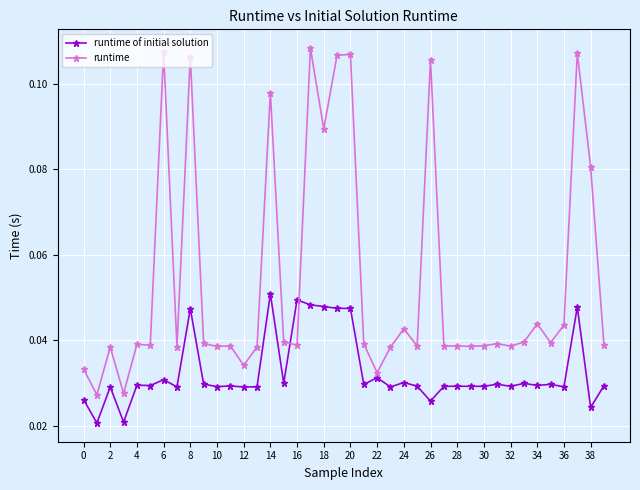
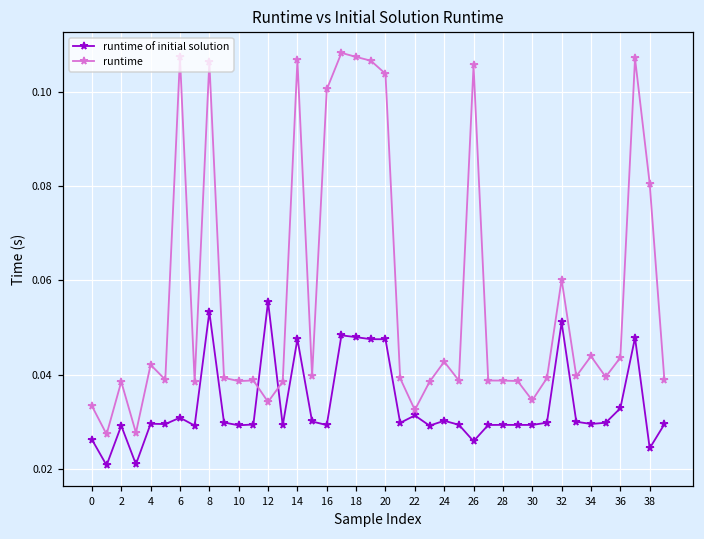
  {
    "runtime of initial solution": {
      "0": 0.026,
      "2": 0.029,
      "4": 0.030,
      "6": 0.031,
-     "8": 0.047,
+     "8": 0.053,
      "10": 0.029,
-     "12": 0.029,
-     "14": 0.051,
-     "16": 0.049,
+     "12": 0.055,
+     "14": 0.048,
+     "16": 0.029,
      "18": 0.048,
      "20": 0.047,
      "22": 0.031,
      "24": 0.030,
      "26": 0.026,
      "28": 0.029,
      "30": 0.029,
-     "32": 0.029,
+     "32": 0.051,
      "34": 0.029,
-     "36": 0.029,
+     "36": 0.033,
      "38": 0.024
    },
    "runtime": {
      "0": 0.033,
      "2": 0.038,
-     "4": 0.039,
+     "4": 0.042,
      "10": 0.039,
      "12": 0.034,
-     "14": 0.098,
-     "16": 0.039,
-     "18": 0.089,
-     "20": 0.107,
+     "14": 0.107,
+     "16": 0.101,
+     "18": 0.107,
+     "20": 0.104,
      "22": 0.032,
      "24": 0.043,
      "26": 0.106,
      "28": 0.039,
-     "30": 0.039,
-     "32": 0.039,
+     "30": 0.035,
+     "32": 0.060,
      "34": 0.044,
      "36": 0.044,
      "38": 0.081
    }
  }
